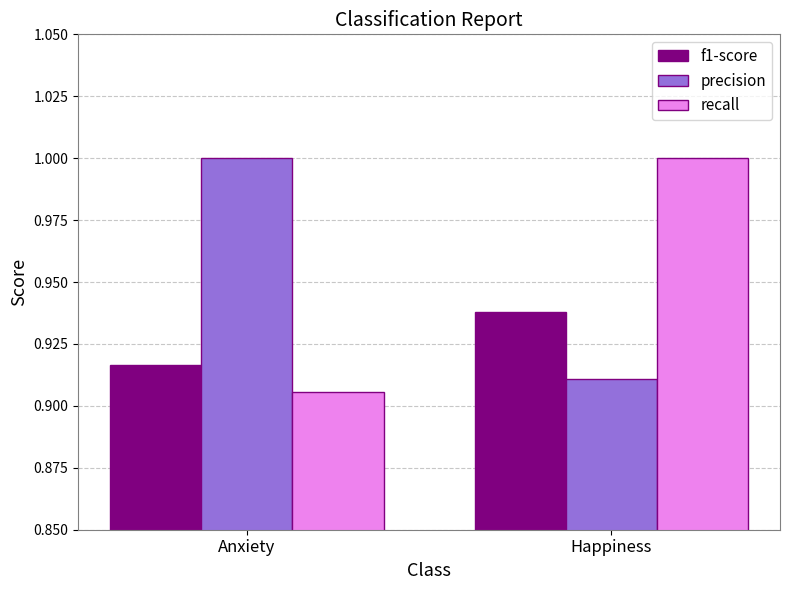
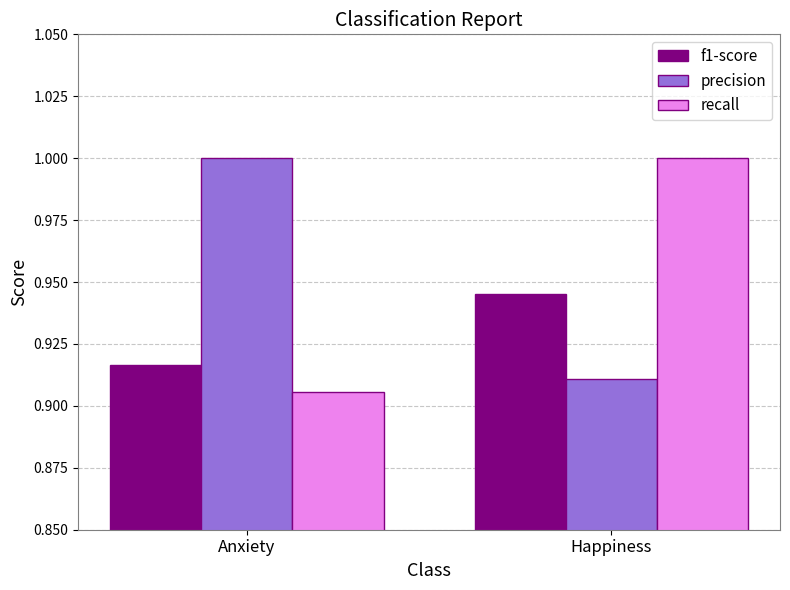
  {
    "f1-score": {
      "Anxiety": 0.916,
-     "Happiness": 0.938
+     "Happiness": 0.945
    },
    "precision": {
      "Anxiety": 1.000,
      "Happiness": 0.911
    },
    "recall": {
      "Anxiety": 0.906,
      "Happiness": 1.000
    }
  }
